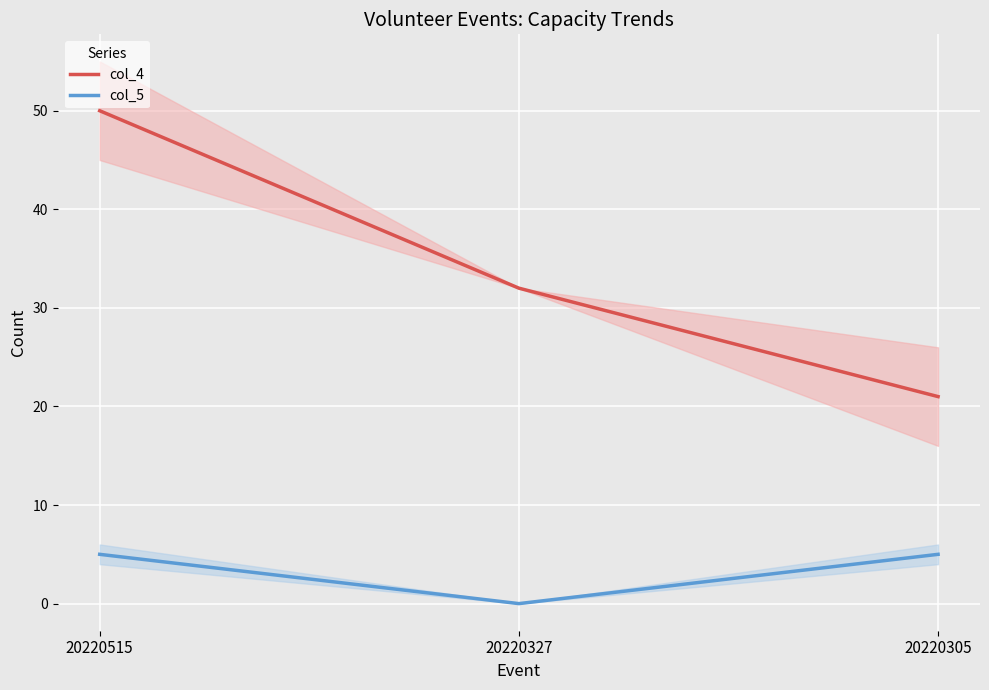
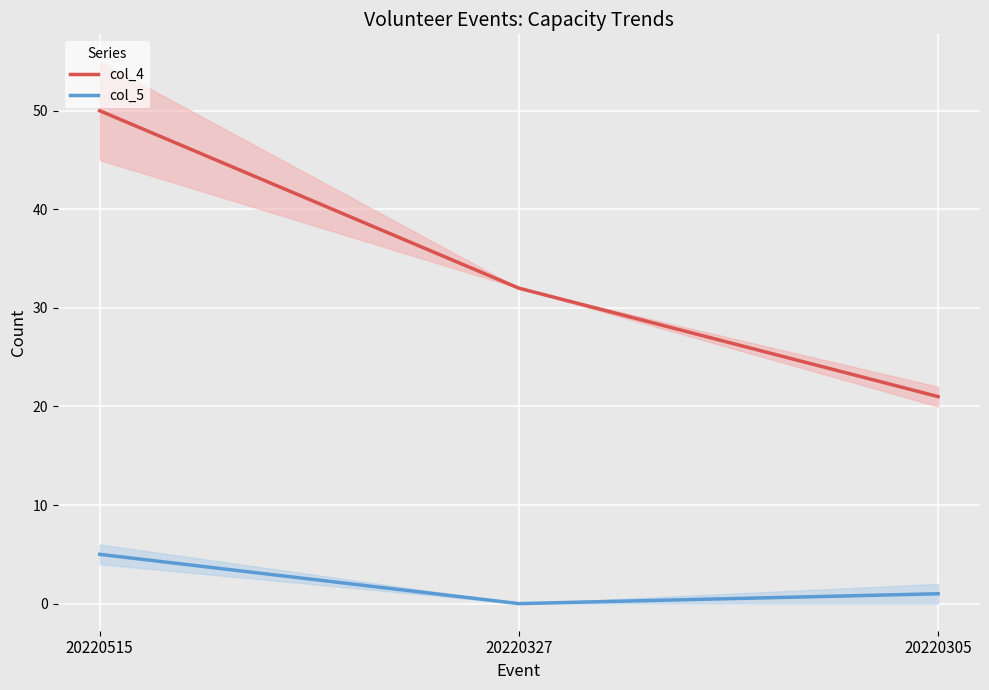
  {
    "col_4": {
      "20220515": 50,
      "20220305": 21
    },
    "col_5": {
      "20220515": 5,
-     "20220305": 5
+     "20220305": 1
    }
  }
